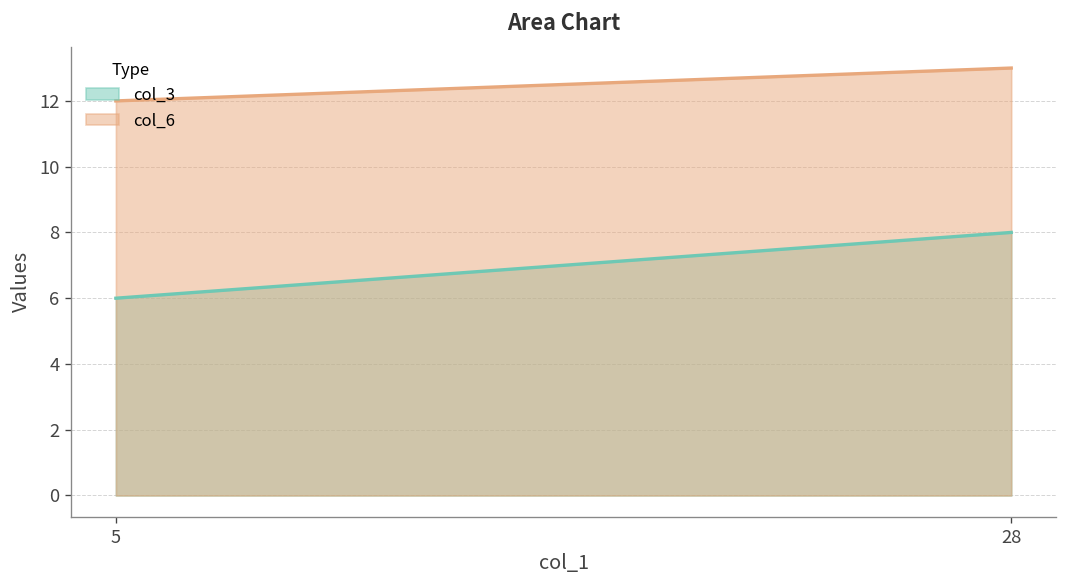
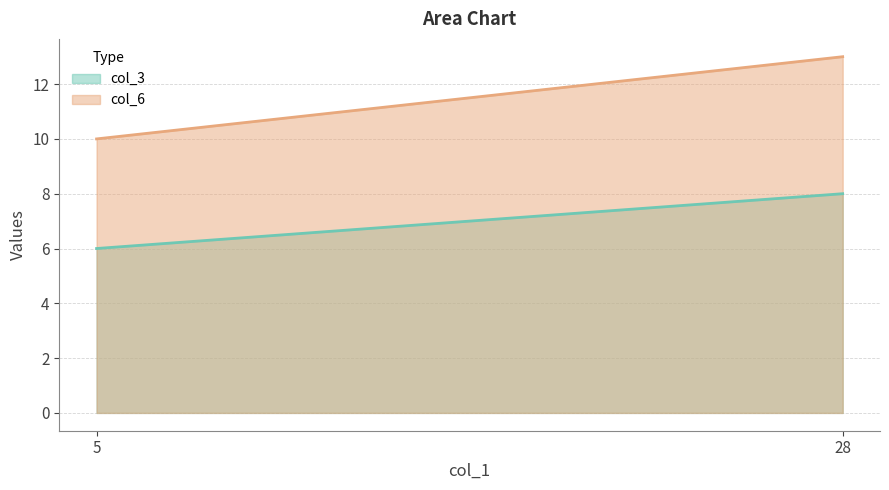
  {
    "col_3": {
      "5": 6,
      "28": 8
    },
    "col_6": {
-     "5": 12,
+     "5": 10,
      "28": 13
    }
  }
